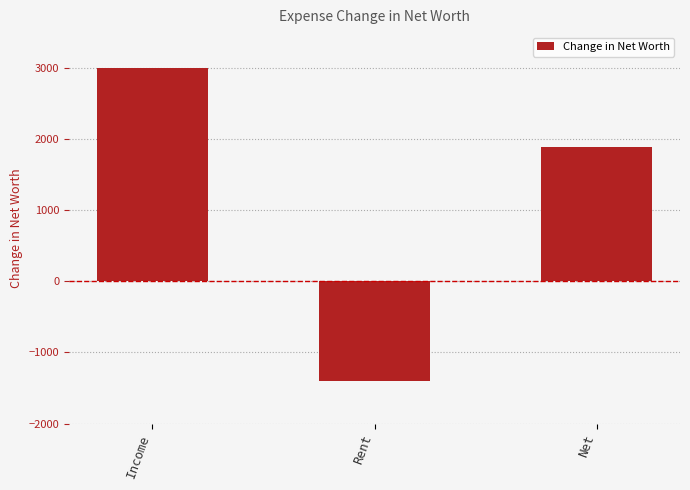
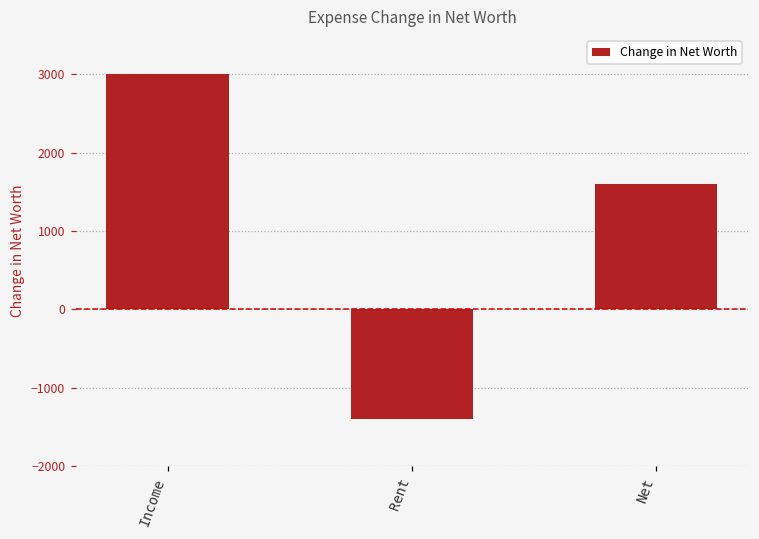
  {
    "Income": 3000,
    "Rent": -1400,
-   "Net": 1900
+   "Net": 1600
  }
